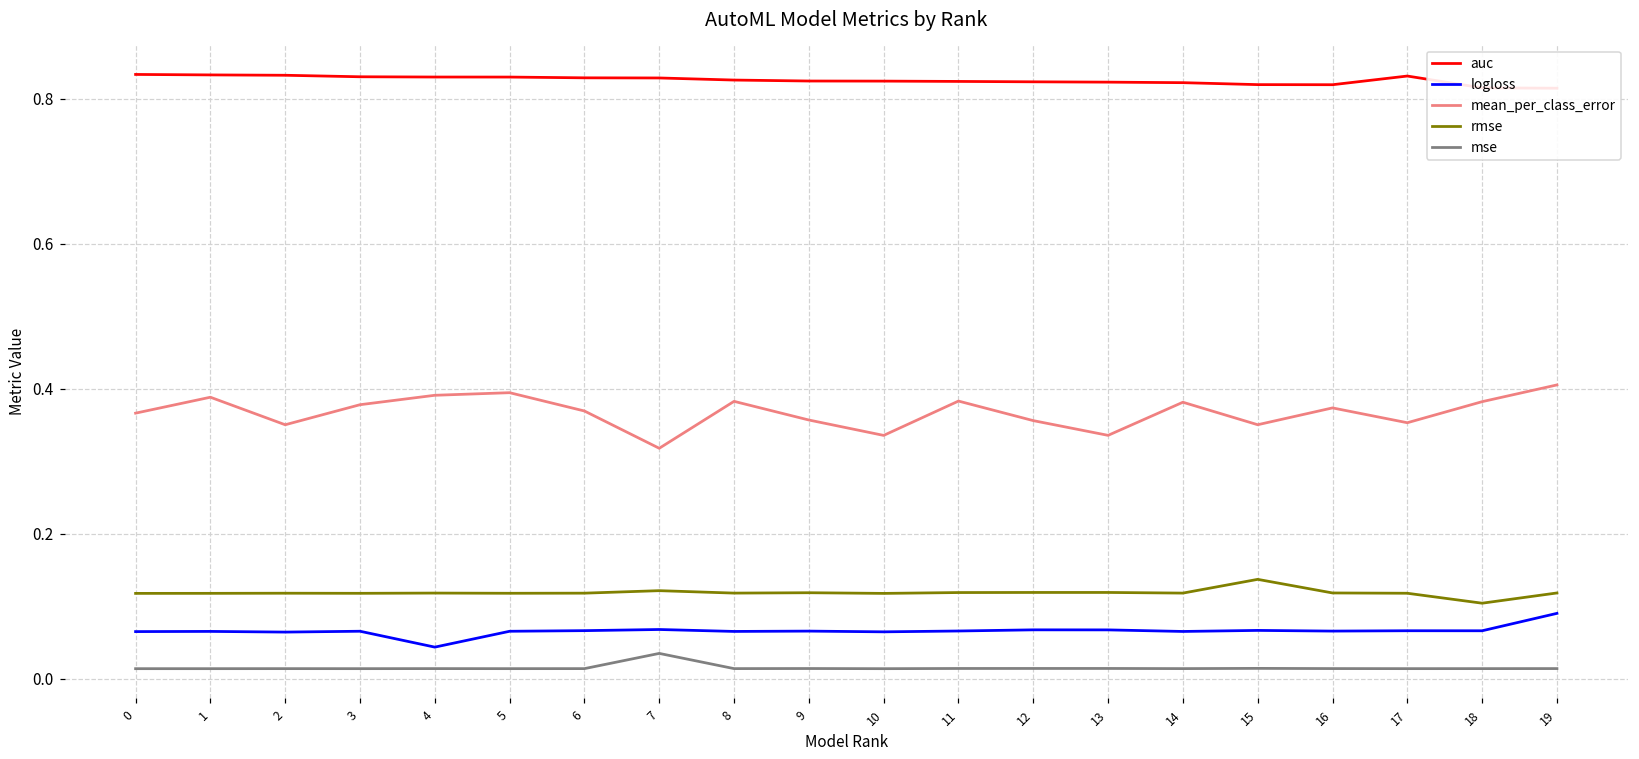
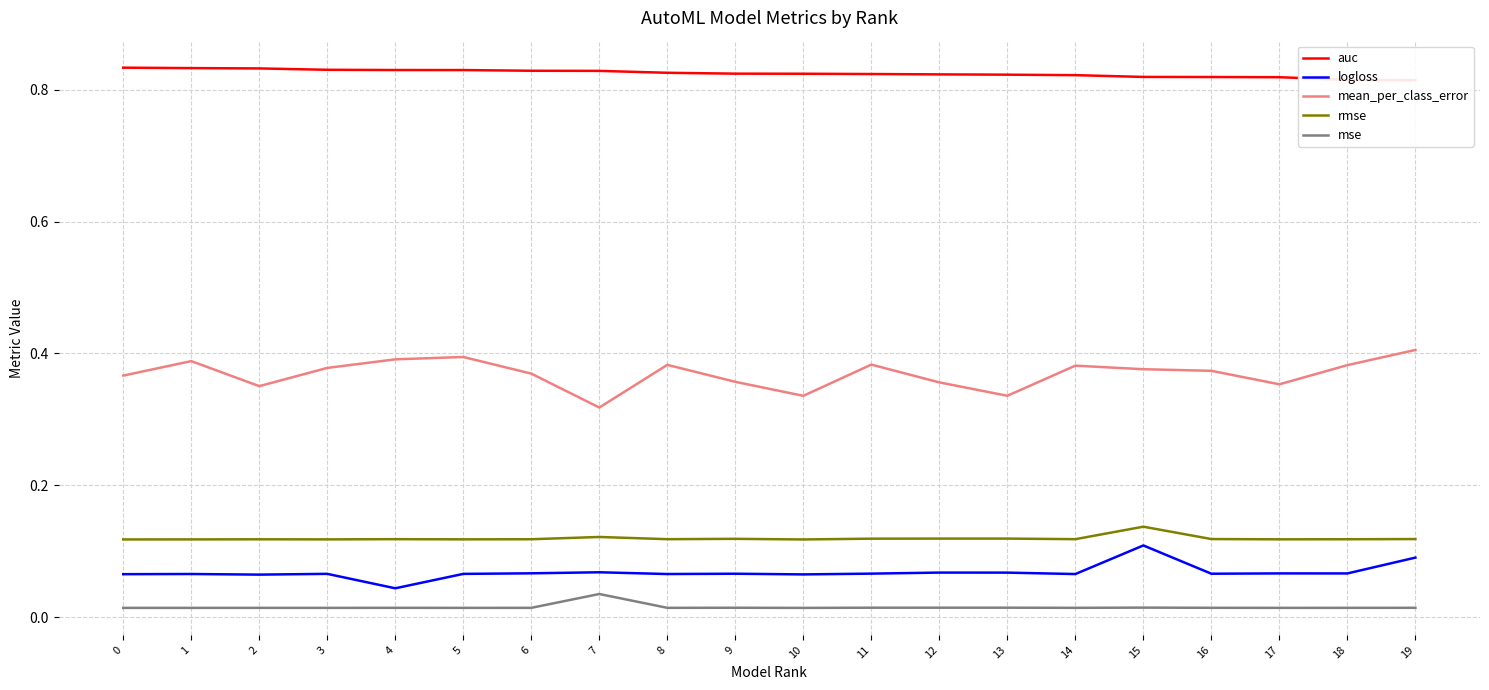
  {
    "auc": {
      "0": 0.83,
      "1": 0.83,
      "2": 0.83,
      "3": 0.83,
      "4": 0.83,
      "5": 0.83,
      "6": 0.83,
      "7": 0.83,
      "8": 0.83,
      "9": 0.82,
      "10": 0.82,
      "11": 0.82,
      "12": 0.82,
      "13": 0.82,
      "14": 0.82,
      "15": 0.82,
      "16": 0.82,
-     "17": 0.83
+     "17": 0.82
    },
    "logloss": {
      "0": 0.07,
      "1": 0.07,
      "2": 0.06,
      "3": 0.07,
      "4": 0.04,
      "5": 0.07,
      "6": 0.07,
      "7": 0.07,
      "8": 0.07,
      "9": 0.07,
      "10": 0.06,
      "11": 0.07,
      "12": 0.07,
      "13": 0.07,
      "14": 0.07,
-     "15": 0.07,
+     "15": 0.11,
      "16": 0.07,
      "17": 0.07,
      "18": 0.07,
      "19": 0.09
    },
    "mean_per_class_error": {
      "0": 0.37,
      "1": 0.39,
      "2": 0.35,
      "3": 0.38,
      "4": 0.39,
      "5": 0.39,
      "6": 0.37,
      "7": 0.32,
      "8": 0.38,
      "9": 0.36,
      "10": 0.34,
      "11": 0.38,
      "12": 0.36,
      "13": 0.34,
      "14": 0.38,
-     "15": 0.35,
+     "15": 0.38,
      "16": 0.37,
      "17": 0.35,
      "18": 0.38,
      "19": 0.41
    },
    "rmse": {
      "0": 0.12,
      "1": 0.12,
      "2": 0.12,
      "3": 0.12,
      "4": 0.12,
      "5": 0.12,
      "6": 0.12,
      "7": 0.12,
      "8": 0.12,
      "9": 0.12,
      "10": 0.12,
      "11": 0.12,
      "12": 0.12,
      "13": 0.12,
      "14": 0.12,
      "15": 0.14,
      "16": 0.12,
      "17": 0.12,
-     "18": 0.10,
+     "18": 0.12,
      "19": 0.12
    },
    "mse": {
      "0": 0.01,
      "1": 0.01,
      "2": 0.01,
      "3": 0.01,
      "4": 0.01,
      "5": 0.01,
      "6": 0.01,
      "7": 0.03,
      "8": 0.01,
      "9": 0.01,
      "10": 0.01,
      "11": 0.01,
      "12": 0.01,
      "13": 0.01,
      "14": 0.01,
      "15": 0.01,
      "16": 0.01,
      "17": 0.01,
      "18": 0.01,
      "19": 0.01
    }
  }
